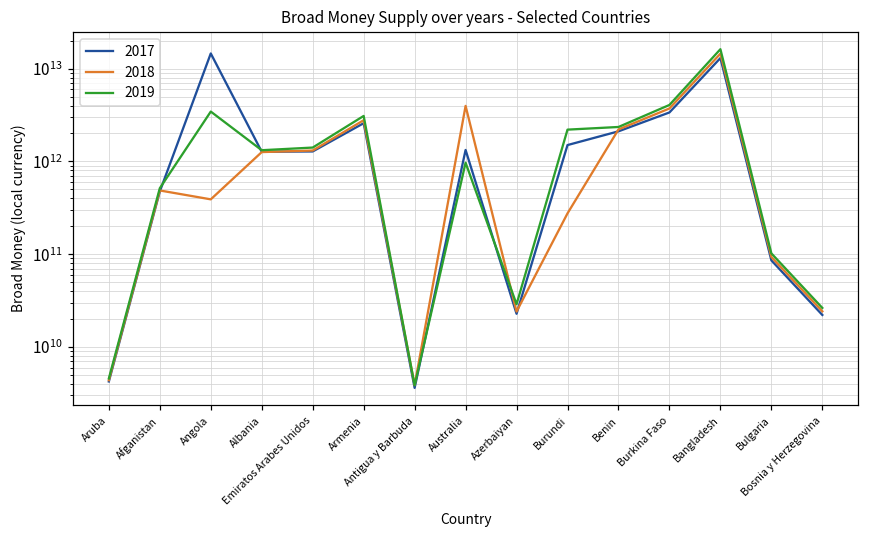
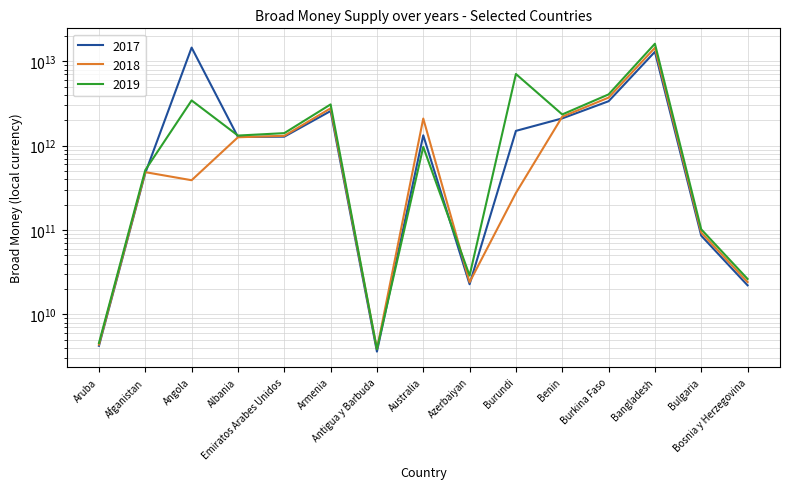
  {
    "2017": {
      "Angola": 15000000000000,
      "Armenia": 2600000000000,
      "Australia": 1300000000000,
      "Burundi": 1500000000000,
      "Burkina Faso": 3400000000000,
      "Bangladesh": 13000000000000,
      "Bulgaria": 90000000000,
      "Bosnia y Herzegovina": 22000000000
    },
    "2018": {
      "Angola": 400000000000,
      "Armenia": 2800000000000,
-     "Australia": 4000000000000,
+     "Australia": 2100000000000,
      "Burundi": 280000000000,
      "Burkina Faso": 4000000000000,
      "Bangladesh": 15000000000000,
      "Bulgaria": 90000000000,
      "Bosnia y Herzegovina": 24000000000
    },
    "2019": {
      "Angola": 3400000000000,
      "Emiratos Arabes Unidos": 1400000000000,
      "Armenia": 3100000000000,
      "Australia": 1000000000000,
      "Azerbaiyan": 29000000000,
-     "Burundi": 2200000000000,
+     "Burundi": 7000000000000,
      "Burkina Faso": 4000000000000,
      "Bangladesh": 16000000000000,
      "Bulgaria": 100000000000,
      "Bosnia y Herzegovina": 26000000000
    }
  }
